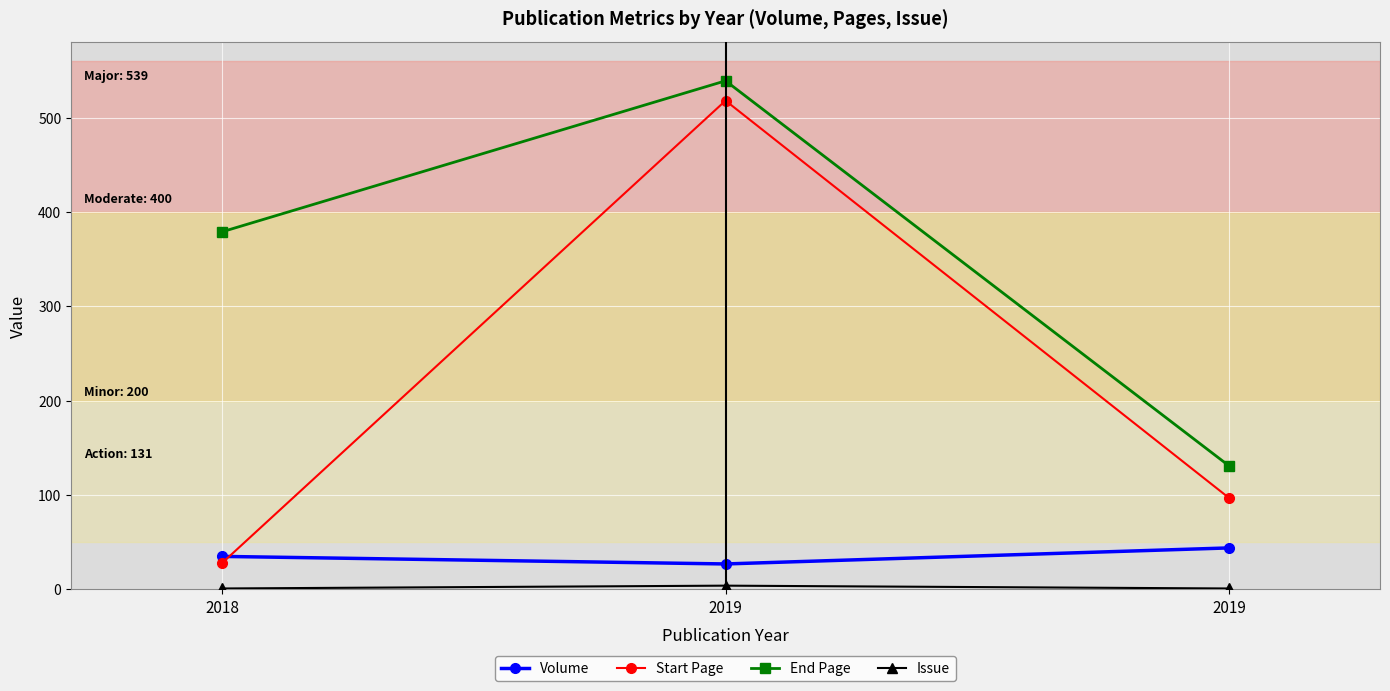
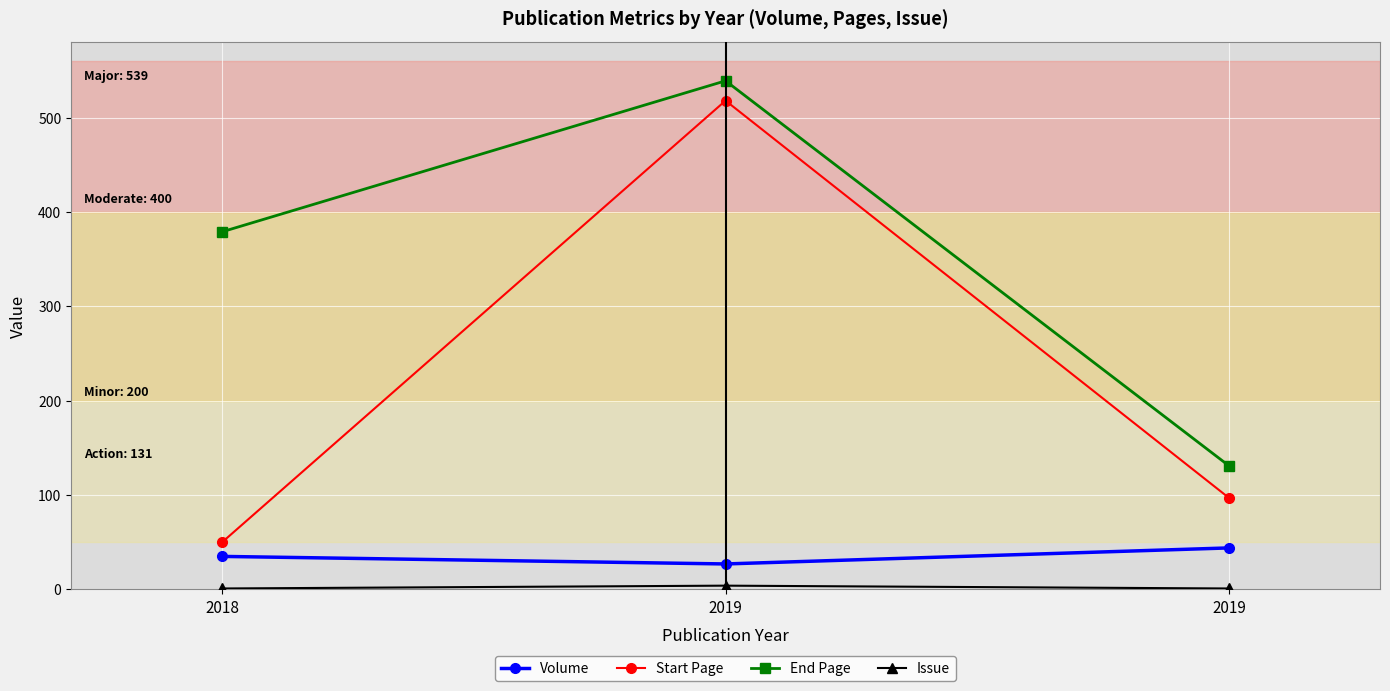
  {
    "Volume": {
      "2018": 40
    },
    "Start Page": {
-     "2018": 30
+     "2018": 50
    },
    "End Page": {
      "2018": 380
    },
    "Issue": {
      "2018": 0
    }
  }
